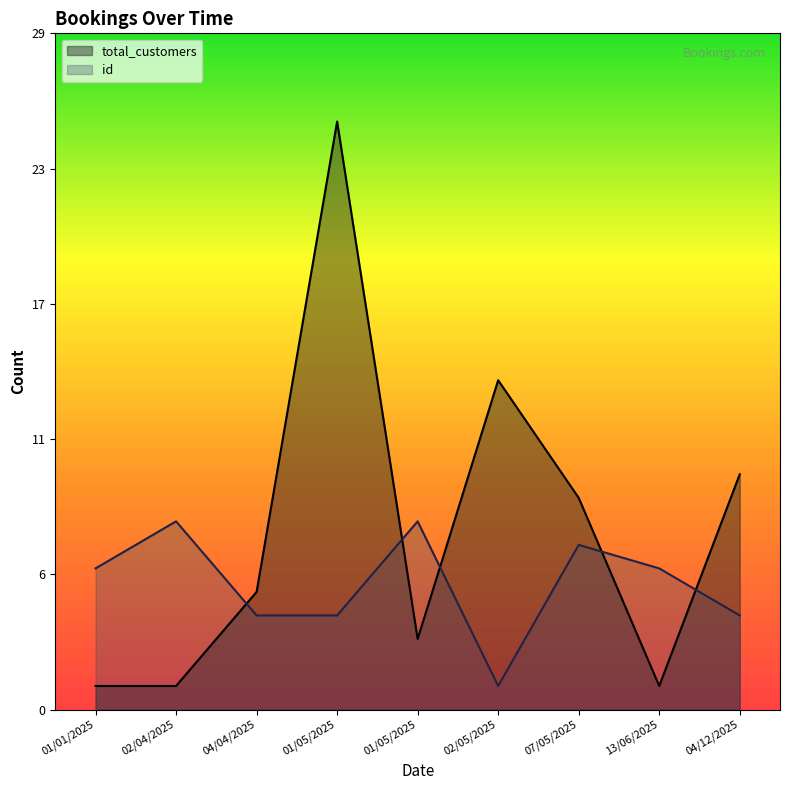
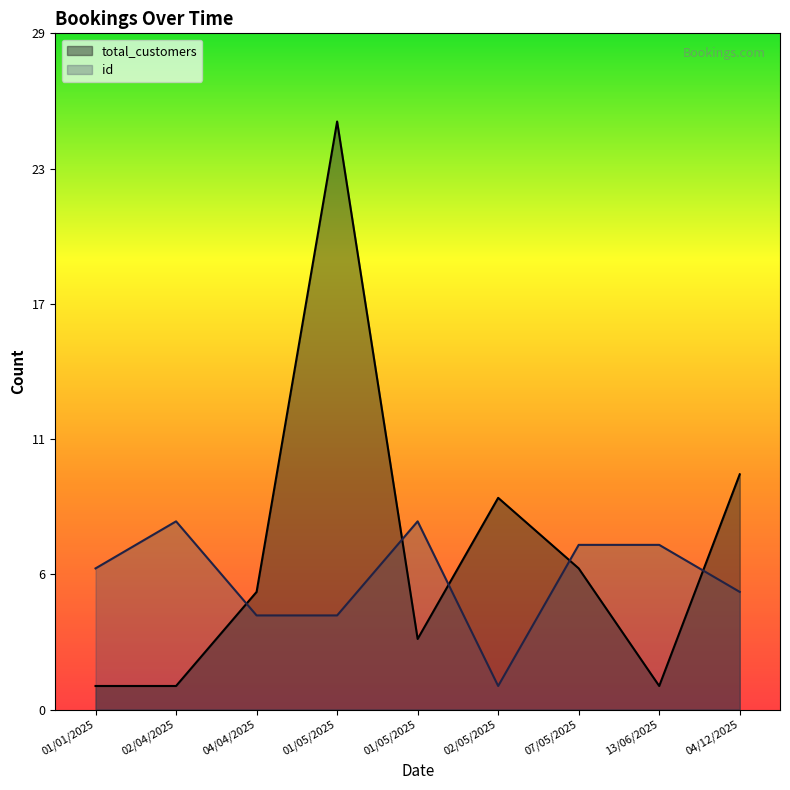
  {
    "total_customers": {
      "01/01/2025": 1,
      "02/04/2025": 1,
      "04/04/2025": 5,
-     "02/05/2025": 14,
-     "07/05/2025": 9,
+     "02/05/2025": 9,
+     "07/05/2025": 6,
      "13/06/2025": 1,
      "04/12/2025": 10
    },
    "id": {
      "01/01/2025": 6,
      "02/04/2025": 8,
      "04/04/2025": 4,
      "02/05/2025": 1,
      "07/05/2025": 7,
-     "13/06/2025": 6,
-     "04/12/2025": 4
+     "13/06/2025": 7,
+     "04/12/2025": 5
    }
  }
